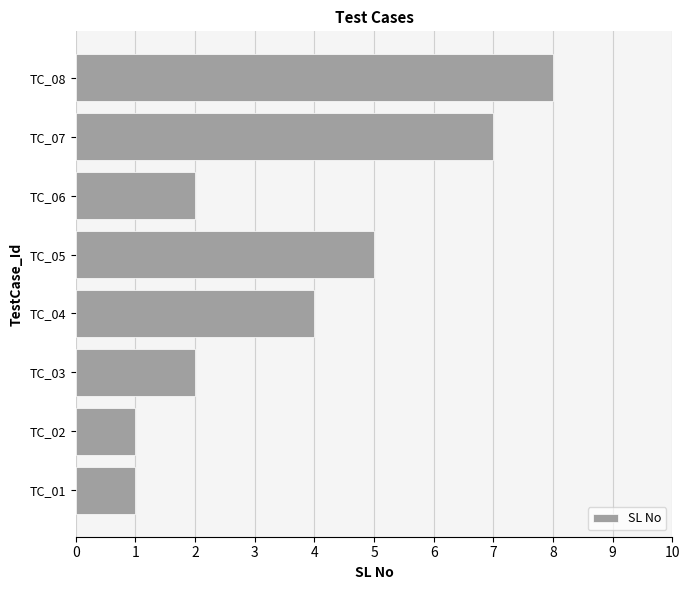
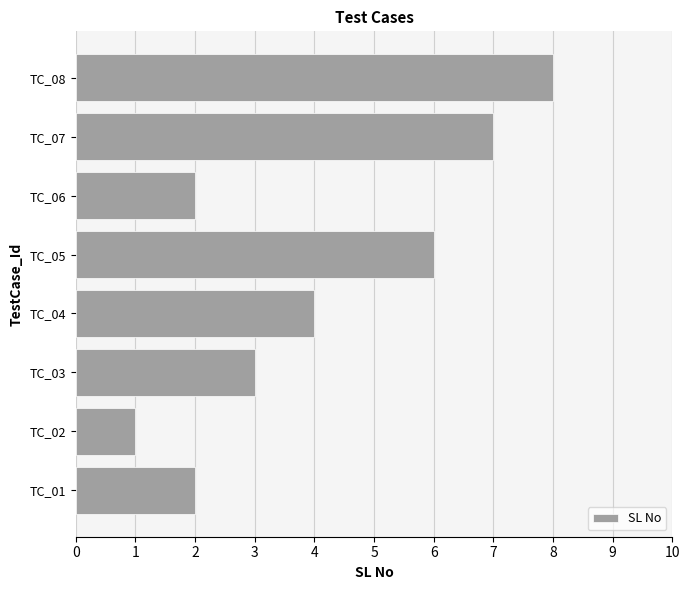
  {
    "TC_08": 8,
    "TC_07": 7,
    "TC_06": 2,
-   "TC_05": 5,
+   "TC_05": 6,
    "TC_04": 4,
-   "TC_03": 2,
+   "TC_03": 3,
    "TC_02": 1,
-   "TC_01": 1
+   "TC_01": 2
  }
